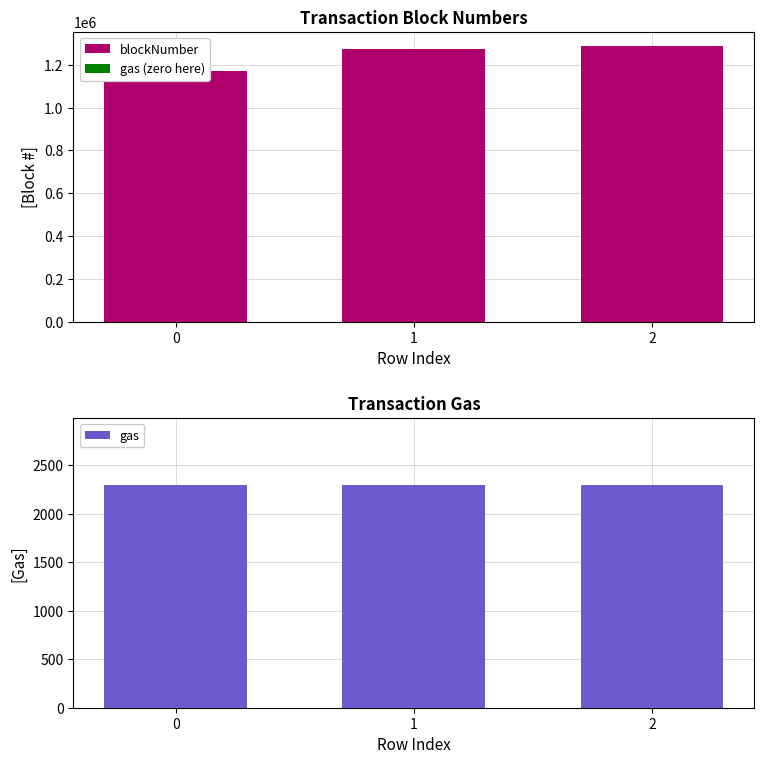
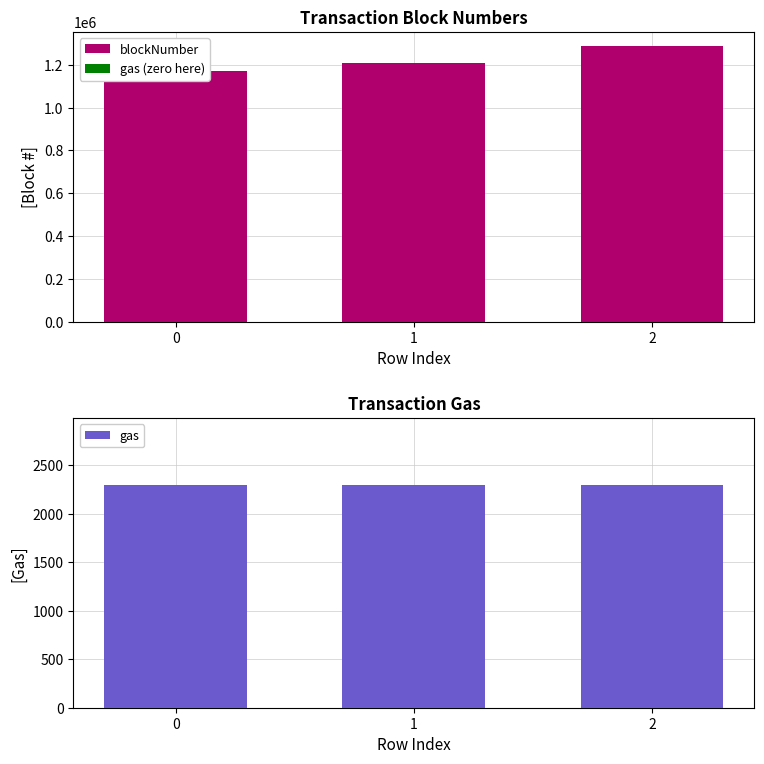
  {
    "Transaction Block Numbers": {
      "blockNumber": {
-       "1": 1270000,
+       "1": 1210000,
        "2": 1290000
      },
      "gas (zero here)": {
        "0": 0,
        "1": 0,
        "2": 0
      }
    },
    "Transaction Gas": {
      "0": 2300,
      "1": 2300,
      "2": 2300
    }
  }
